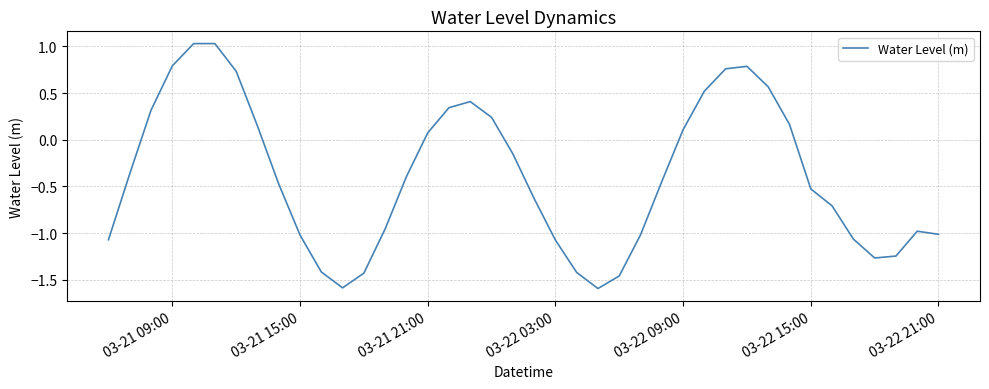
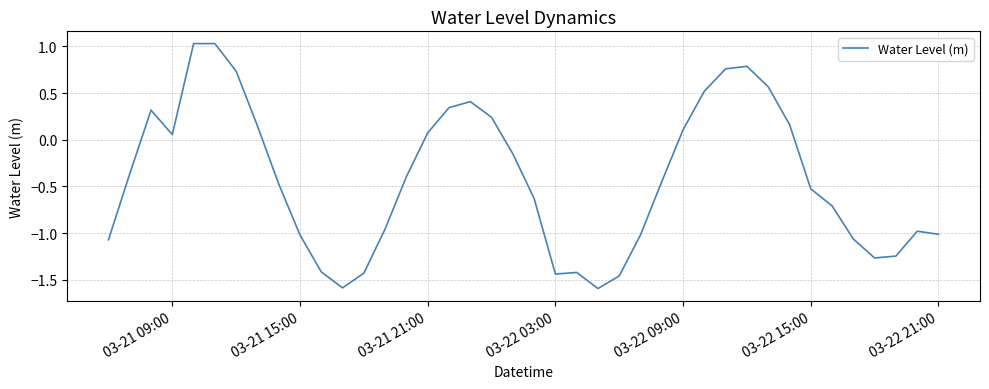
  {
-   "03-21 09:00": 0.8,
+   "03-21 09:00": 0.1,
    "03-21 15:00": -1.0,
    "03-21 21:00": 0.1,
-   "03-22 03:00": -1.1,
+   "03-22 03:00": -1.4,
    "03-22 09:00": 0.1,
    "03-22 15:00": -0.5,
    "03-22 21:00": -1.0
  }
